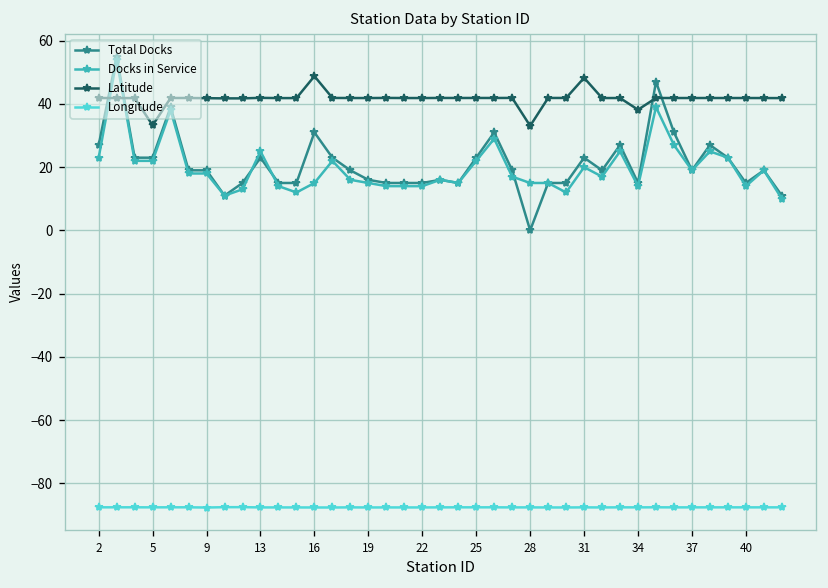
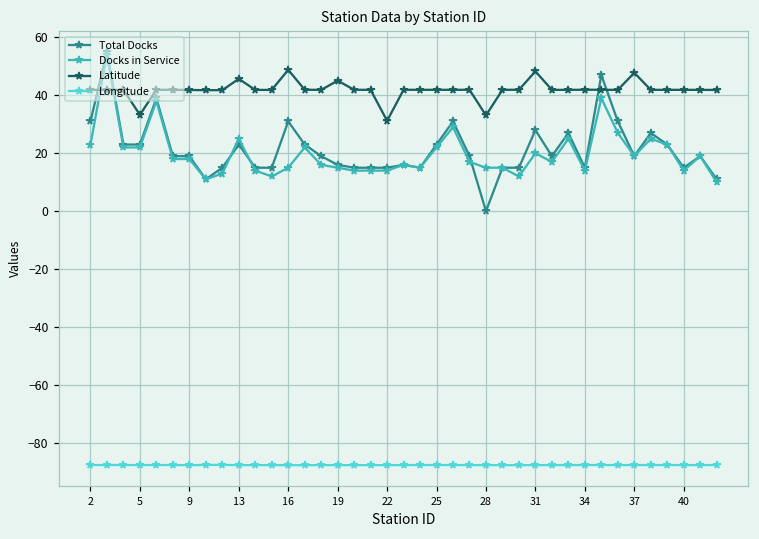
  {
    "Total Docks": {
-     "2": 27,
+     "2": 31,
      "5": 23,
      "9": 19,
      "13": 23,
      "16": 31,
      "19": 16,
      "22": 15,
      "25": 23,
      "28": 0,
-     "31": 23,
+     "31": 28,
      "34": 15,
      "40": 15
    },
    "Latitude": {
      "5": 33,
      "9": 42,
-     "13": 42,
+     "13": 46,
      "16": 49,
-     "19": 42,
-     "22": 42,
+     "19": 45,
+     "22": 31,
      "25": 42,
      "28": 33,
      "31": 48,
-     "34": 38,
-     "37": 42,
+     "34": 42,
+     "37": 48,
      "40": 42
    }
  }
